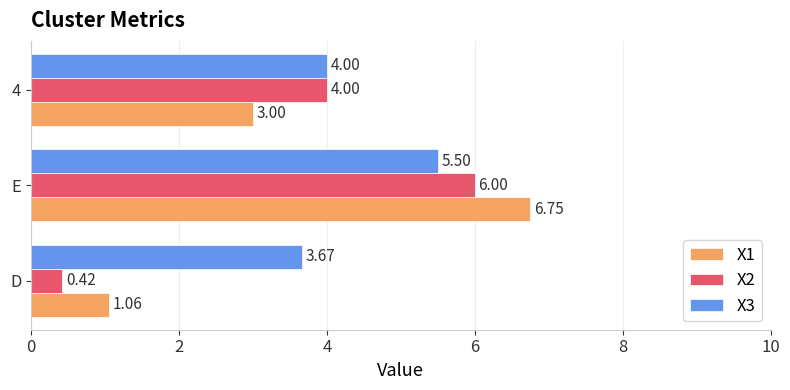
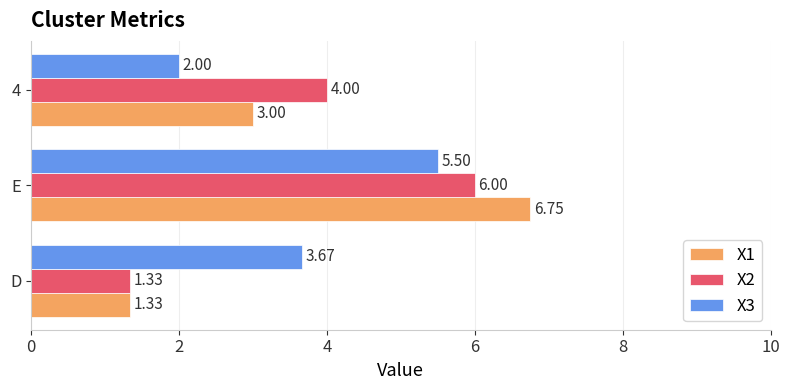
  {
    "X1": {
      "4": 3.00,
      "E": 6.75,
-     "D": 1.06
+     "D": 1.33
    },
    "X2": {
      "4": 4.00,
      "E": 6.00,
-     "D": 0.42
+     "D": 1.33
    },
    "X3": {
-     "4": 4.00,
+     "4": 2.00,
      "E": 5.50,
      "D": 3.67
    }
  }
